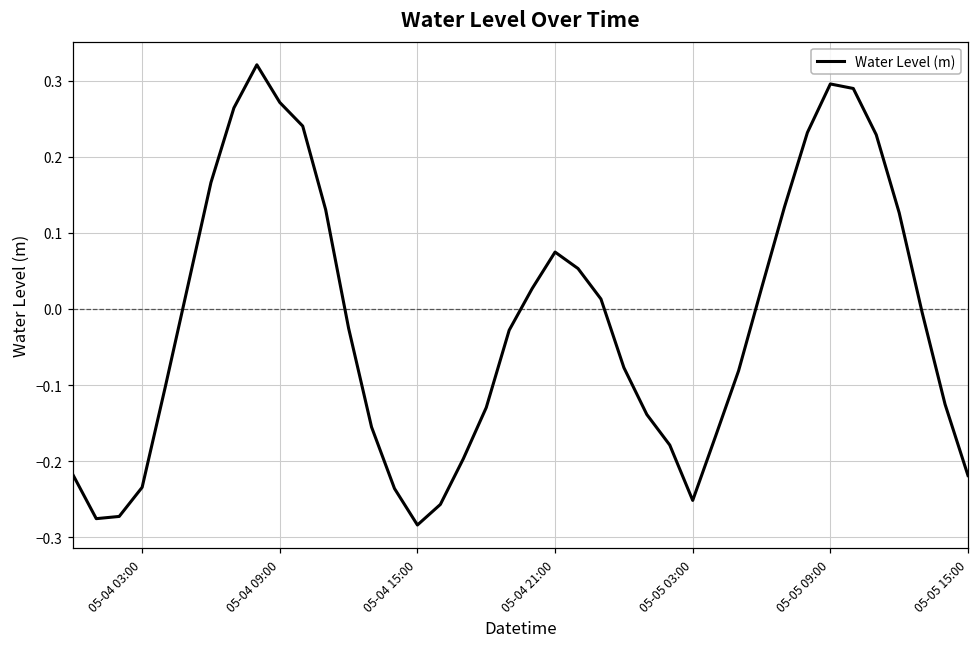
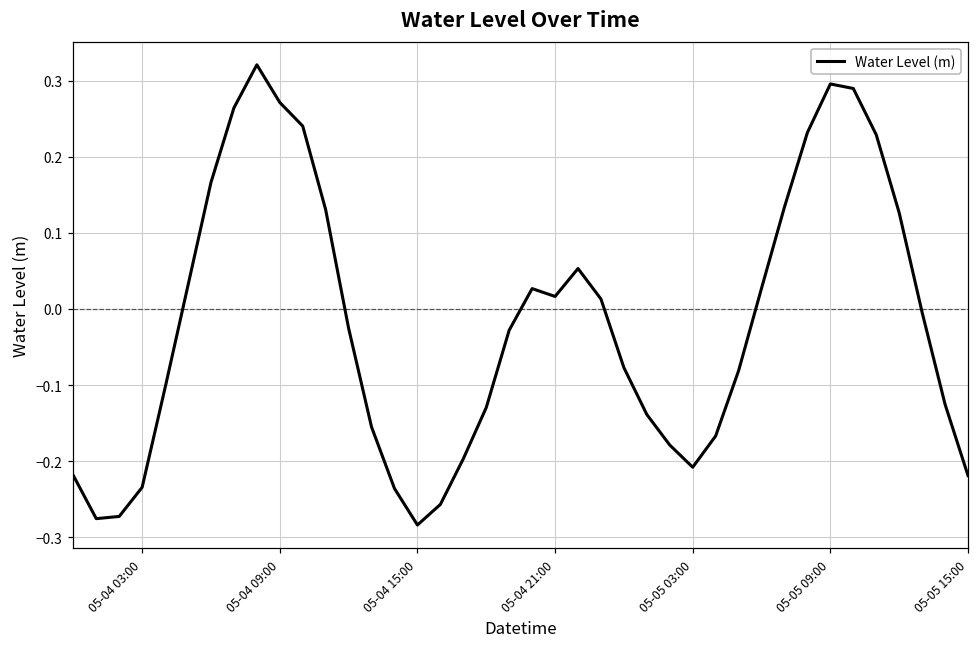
  {
    "05-04 03:00": -0.23,
    "05-04 09:00": 0.27,
    "05-04 15:00": -0.28,
-   "05-04 21:00": 0.07,
-   "05-05 03:00": -0.25,
+   "05-04 21:00": 0.02,
+   "05-05 03:00": -0.21,
    "05-05 09:00": 0.30,
    "05-05 15:00": -0.22
  }
